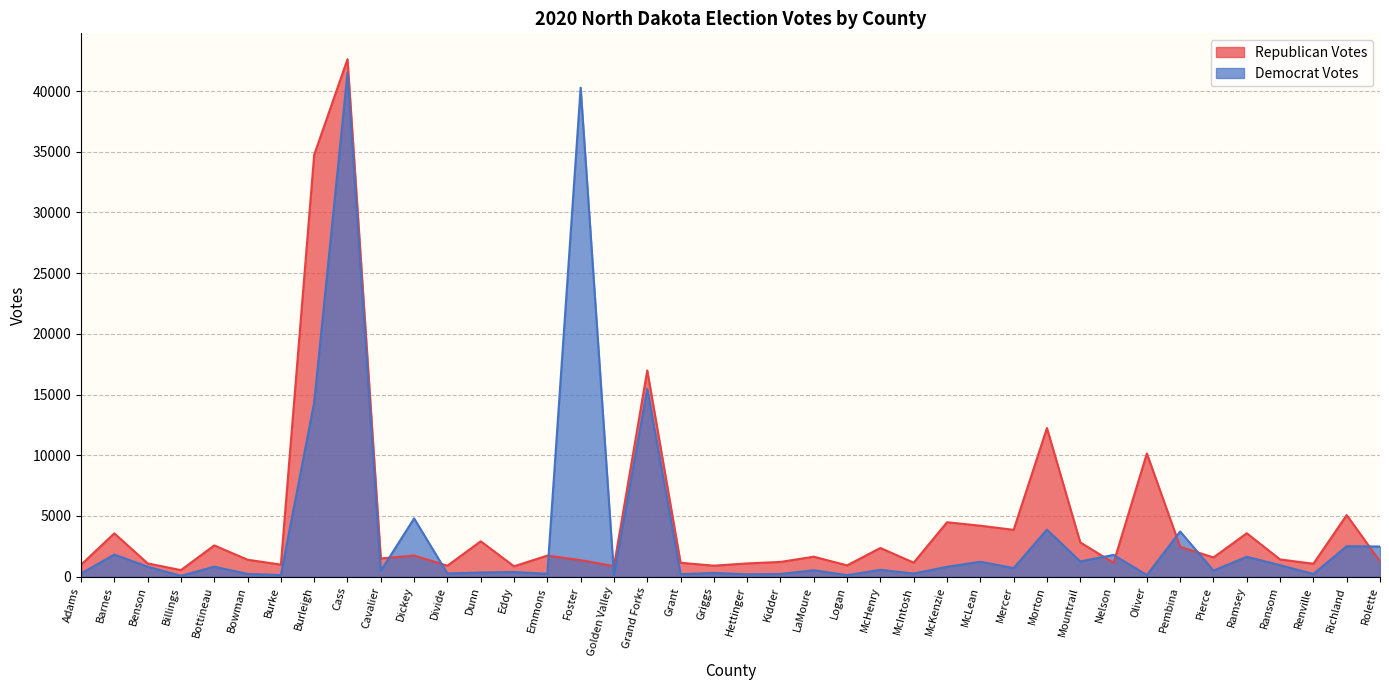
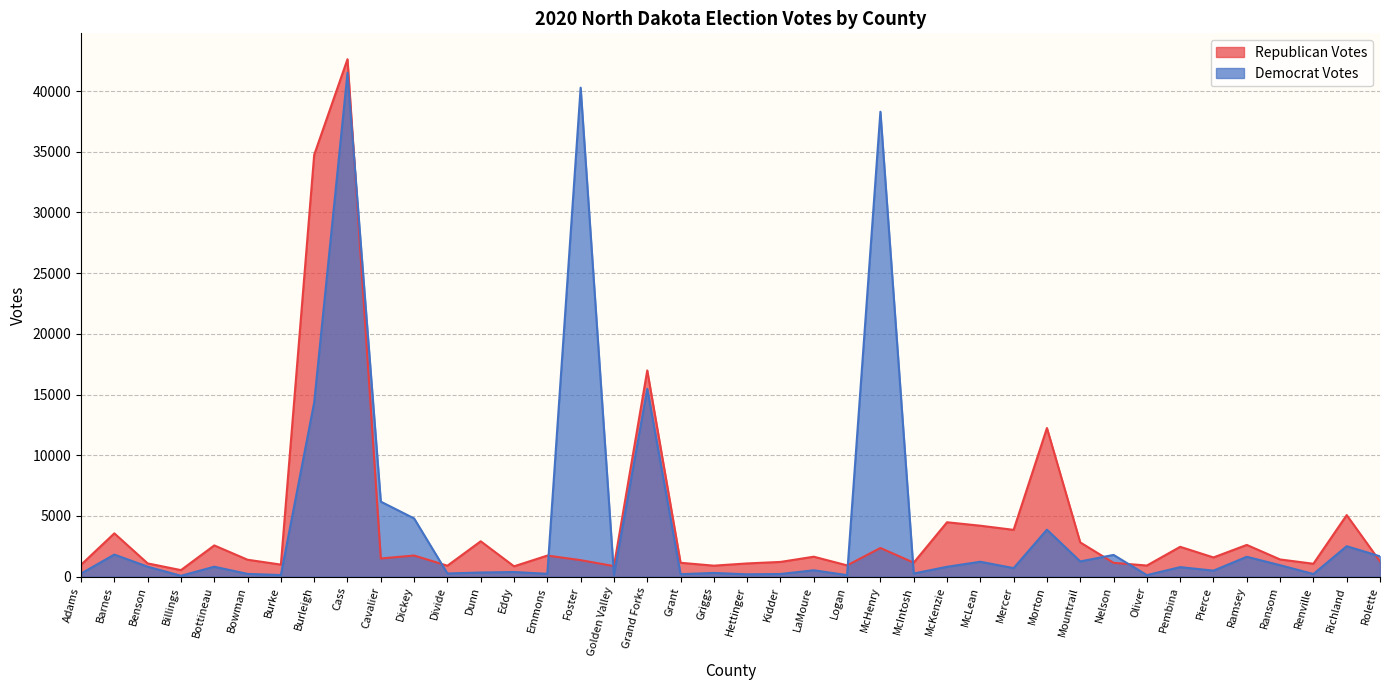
  {
    "Republican Votes": {
      "Adams": 1000,
      "Barnes": 3600,
      "Benson": 1100,
      "Billings": 500,
      "Bottineau": 2600,
      "Bowman": 1400,
      "Burke": 1000,
      "Burleigh": 34700,
      "Cass": 42600,
      "Cavalier": 1500,
      "Dickey": 1700,
      "Divide": 900,
      "Dunn": 2900,
      "Eddy": 900,
      "Emmons": 1700,
      "Foster": 1400,
      "Golden Valley": 900,
      "Grand Forks": 17000,
      "Grant": 1100,
      "Griggs": 900,
      "Hettinger": 1100,
      "Kidder": 1200,
      "LaMoure": 1600,
      "Logan": 900,
      "McHenry": 2400,
      "McIntosh": 1200,
      "McKenzie": 4500,
      "McLean": 4200,
      "Mercer": 3900,
      "Morton": 12200,
      "Mountrail": 2800,
      "Nelson": 1100,
-     "Oliver": 10100,
+     "Oliver": 900,
      "Pembina": 2500,
      "Pierce": 1600,
-     "Ramsey": 3600,
+     "Ramsey": 2600,
      "Ransom": 1400,
      "Renville": 1100,
      "Richland": 5100,
      "Rolette": 1300
    },
    "Democrat Votes": {
      "Adams": 300,
      "Barnes": 1800,
      "Benson": 800,
      "Billings": 100,
      "Bottineau": 800,
      "Bowman": 200,
      "Burke": 100,
      "Burleigh": 14300,
      "Cass": 41500,
-     "Cavalier": 500,
+     "Cavalier": 6200,
      "Dickey": 4800,
      "Divide": 300,
      "Dunn": 300,
      "Eddy": 400,
      "Emmons": 200,
      "Foster": 40300,
      "Golden Valley": 100,
      "Grand Forks": 15500,
      "Grant": 200,
      "Griggs": 300,
      "Hettinger": 200,
      "Kidder": 200,
      "LaMoure": 500,
      "Logan": 100,
-     "McHenry": 600,
+     "McHenry": 38300,
      "McIntosh": 300,
      "McKenzie": 800,
      "McLean": 1200,
      "Mercer": 700,
      "Morton": 3900,
      "Mountrail": 1300,
      "Nelson": 1800,
      "Oliver": 100,
-     "Pembina": 3700,
+     "Pembina": 800,
      "Pierce": 500,
      "Ramsey": 1600,
      "Ransom": 900,
      "Renville": 200,
      "Richland": 2500,
-     "Rolette": 2500
+     "Rolette": 1700
    }
  }
